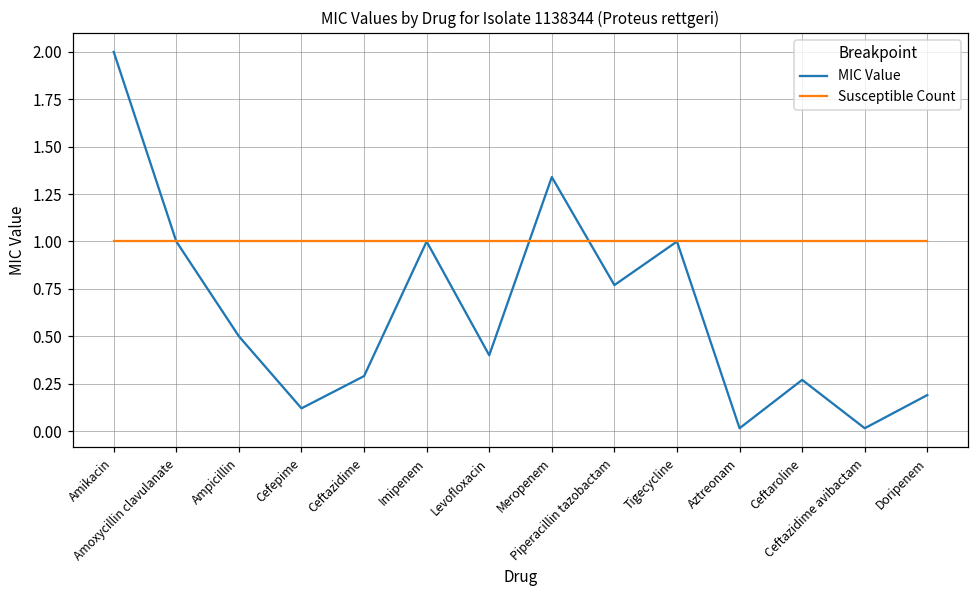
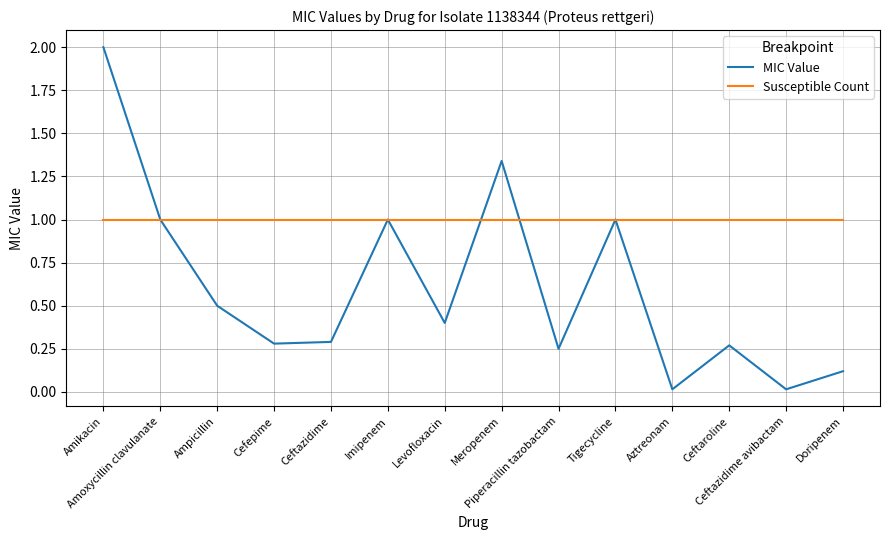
  {
    "MIC Value": {
      "Amikacin": 2.00,
      "Ampicillin": 0.50,
-     "Cefepime": 0.12,
+     "Cefepime": 0.28,
      "Ceftazidime": 0.29,
      "Levofloxacin": 0.40,
      "Meropenem": 1.34,
-     "Piperacillin tazobactam": 0.77,
+     "Piperacillin tazobactam": 0.25,
      "Aztreonam": 0.02,
      "Ceftaroline": 0.27,
      "Ceftazidime avibactam": 0.02,
-     "Doripenem": 0.19
+     "Doripenem": 0.12
    },
    "Susceptible Count": {
      "Amikacin": 1.00,
      "Ampicillin": 1.00,
      "Cefepime": 1.00,
      "Ceftazidime": 1.00,
      "Levofloxacin": 1.00,
      "Meropenem": 1.00,
      "Piperacillin tazobactam": 1.00,
      "Aztreonam": 1.00,
      "Ceftaroline": 1.00,
      "Ceftazidime avibactam": 1.00,
      "Doripenem": 1.00
    }
  }
